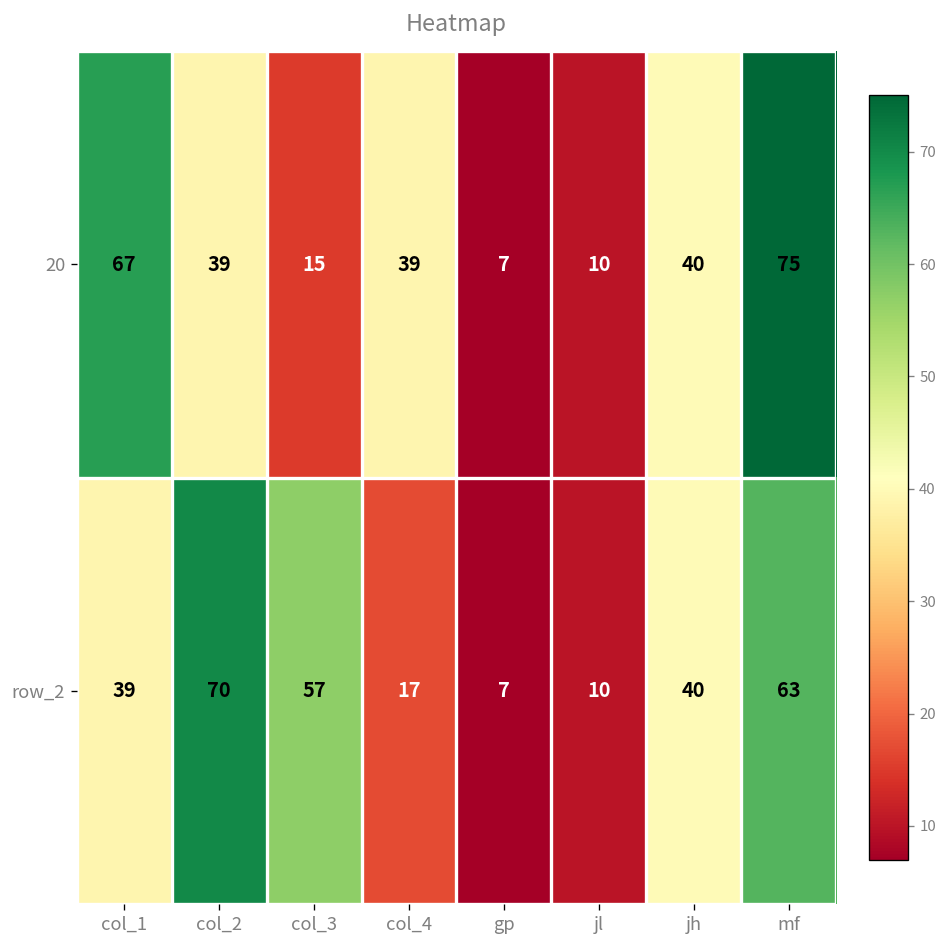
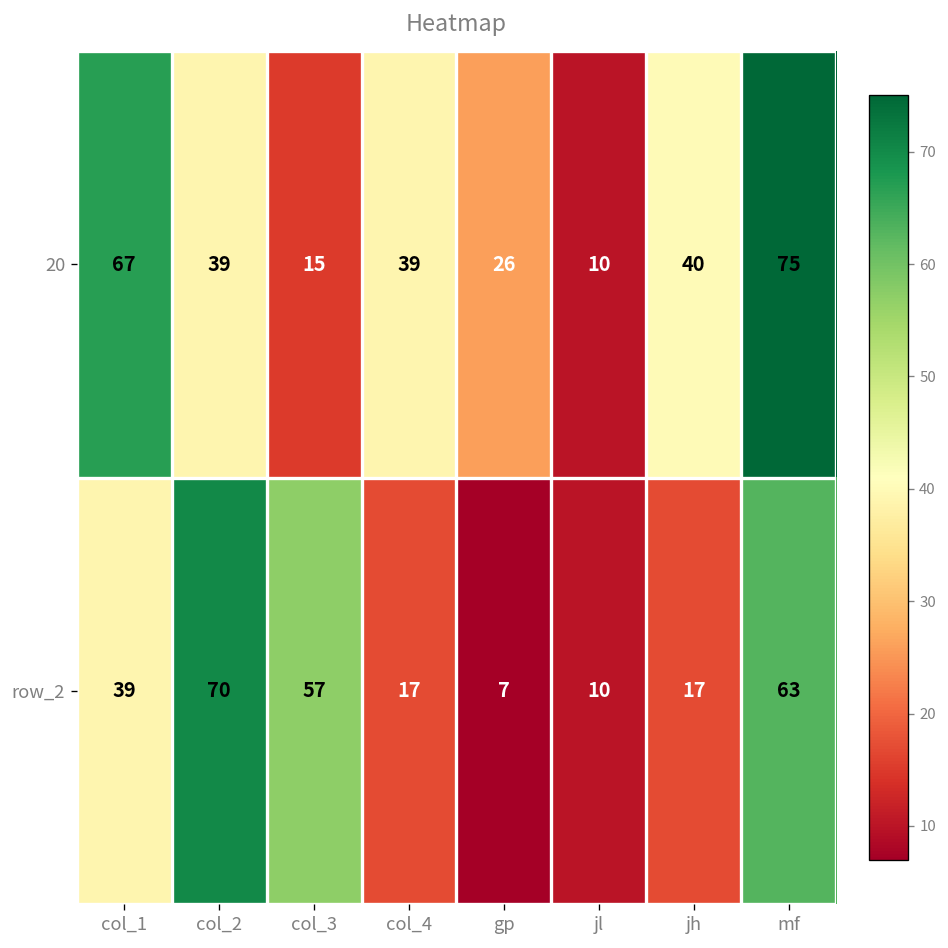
  {
    "20": {
      "col_1": 67,
      "col_2": 39,
      "col_3": 15,
      "col_4": 39,
-     "gp": 7,
+     "gp": 26,
      "jl": 10,
      "jh": 40,
      "mf": 75
    },
    "row_2": {
      "col_1": 39,
      "col_2": 70,
      "col_3": 57,
      "col_4": 17,
      "gp": 7,
      "jl": 10,
-     "jh": 40,
+     "jh": 17,
      "mf": 63
    }
  }
